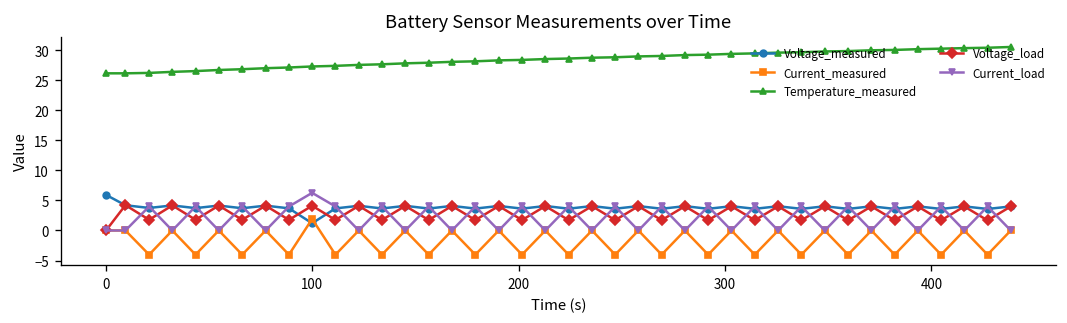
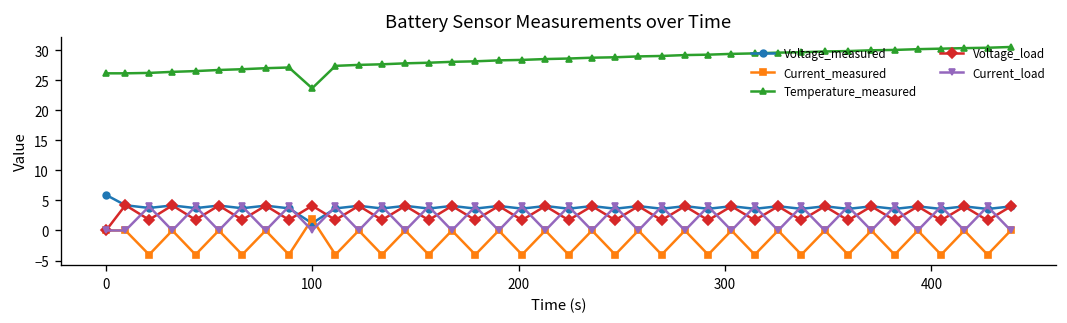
  {
    "Voltage_measured": {
      "0": 6,
      "100": 1
    },
    "Current_measured": {
      "100": 2
    },
    "Temperature_measured": {
      "0": 26,
-     "100": 27
+     "100": 24
    },
    "Voltage_load": {
      "100": 4
    },
    "Current_load": {
-     "100": 6
+     "100": 0
    }
  }
